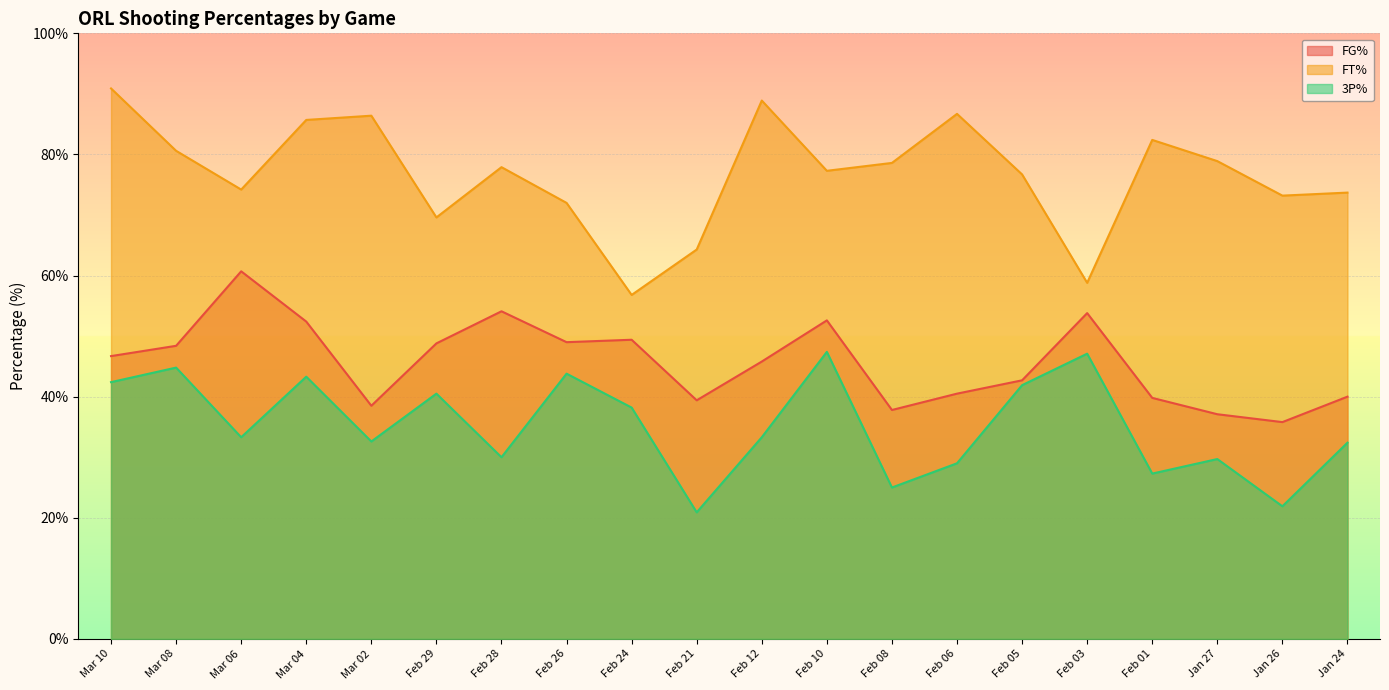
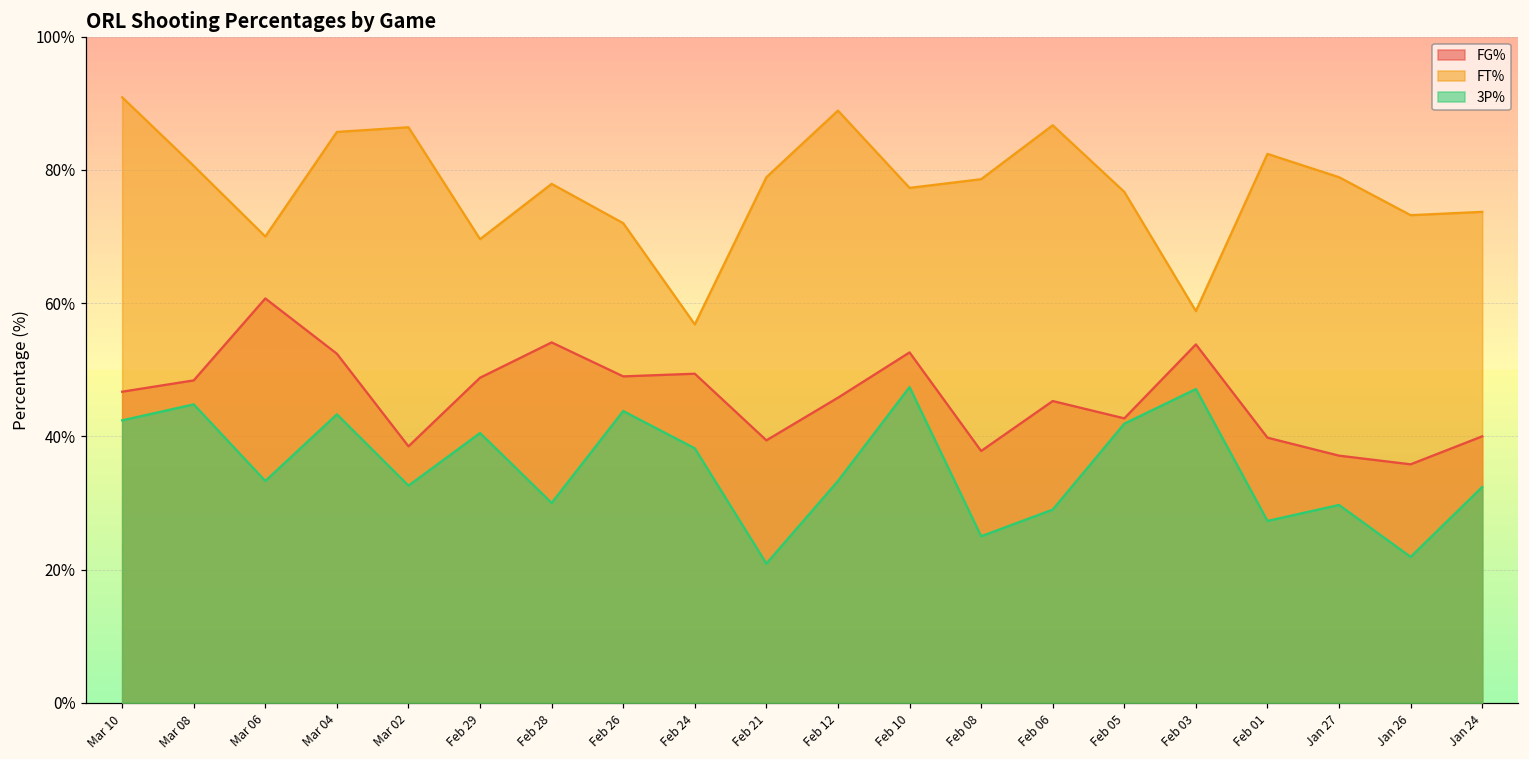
  {
    "FG%": {
      "Mar 10": "47%",
      "Mar 08": "48%",
      "Mar 06": "61%",
      "Mar 04": "52%",
      "Mar 02": "39%",
      "Feb 29": "49%",
      "Feb 28": "54%",
      "Feb 26": "49%",
      "Feb 24": "49%",
      "Feb 21": "39%",
      "Feb 12": "46%",
      "Feb 10": "53%",
      "Feb 08": "38%",
-     "Feb 06": "41%",
+     "Feb 06": "45%",
      "Feb 05": "43%",
      "Feb 03": "54%",
      "Feb 01": "40%",
      "Jan 27": "37%",
      "Jan 26": "36%",
      "Jan 24": "40%"
    },
    "FT%": {
      "Mar 10": "91%",
      "Mar 08": "81%",
-     "Mar 06": "74%",
+     "Mar 06": "70%",
      "Mar 04": "86%",
      "Mar 02": "86%",
      "Feb 29": "70%",
      "Feb 28": "78%",
      "Feb 26": "72%",
      "Feb 24": "57%",
-     "Feb 21": "64%",
+     "Feb 21": "79%",
      "Feb 12": "89%",
      "Feb 10": "77%",
      "Feb 08": "79%",
      "Feb 06": "87%",
      "Feb 05": "77%",
      "Feb 03": "59%",
      "Feb 01": "82%",
      "Jan 27": "79%",
      "Jan 26": "73%",
      "Jan 24": "74%"
    },
    "3P%": {
      "Mar 10": "42%",
      "Mar 08": "45%",
      "Mar 06": "33%",
      "Mar 04": "43%",
      "Mar 02": "33%",
      "Feb 29": "41%",
      "Feb 28": "30%",
      "Feb 26": "44%",
      "Feb 24": "38%",
      "Feb 21": "21%",
      "Feb 12": "33%",
      "Feb 10": "47%",
      "Feb 08": "25%",
      "Feb 06": "29%",
      "Feb 05": "42%",
      "Feb 03": "47%",
      "Feb 01": "27%",
      "Jan 27": "30%",
      "Jan 26": "22%",
      "Jan 24": "32%"
    }
  }
